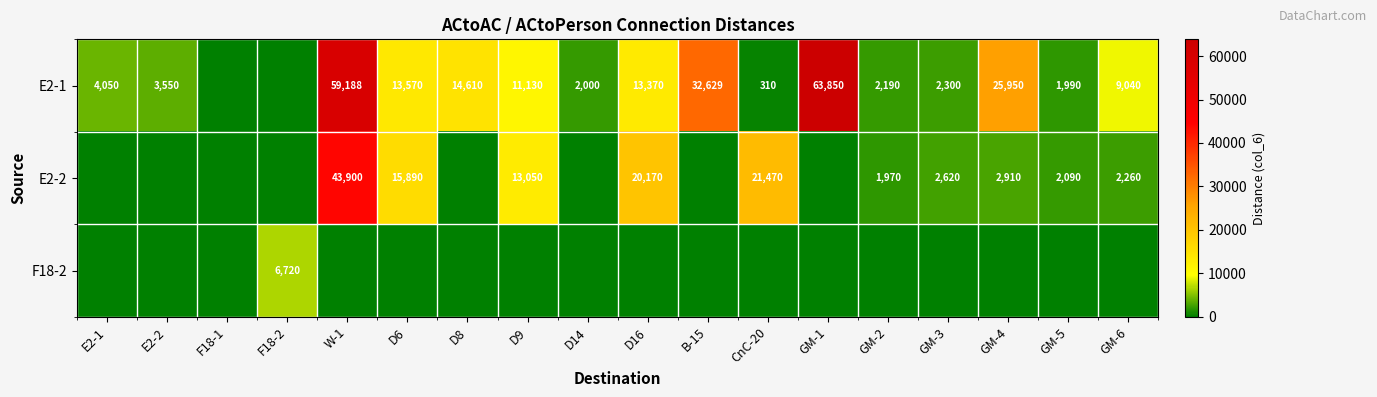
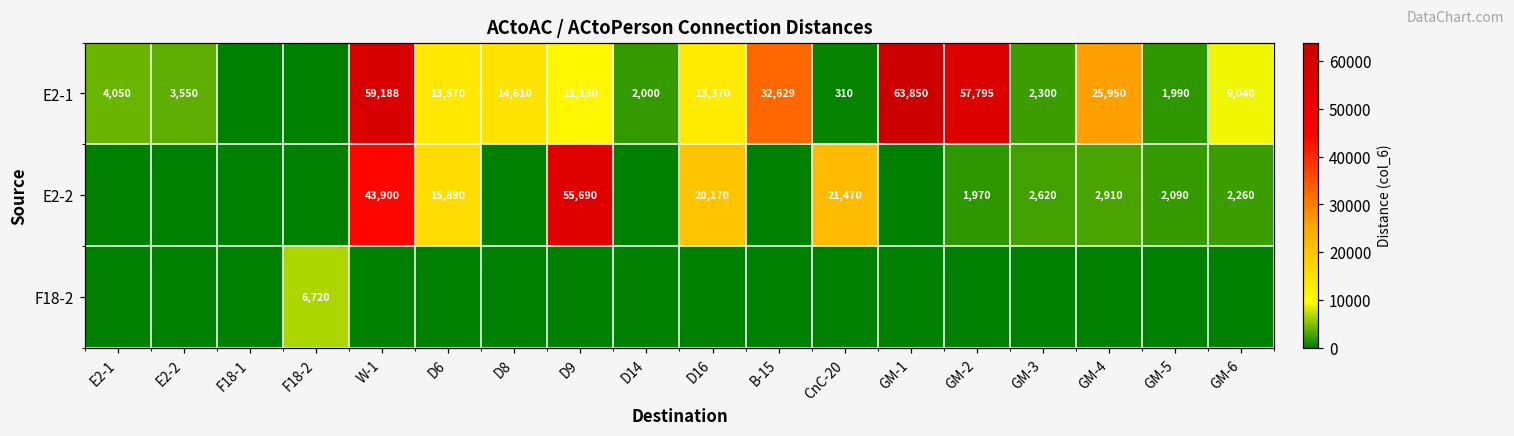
  {
    "E2-1": {
      "E2-1": "4,050",
      "E2-2": "3,550",
      "W-1": "59,188",
      "D6": "13,570",
      "D8": "14,610",
      "D9": "11,130",
      "D14": "2,000",
      "D16": "13,370",
      "B-15": "32,629",
      "CnC-20": "310",
      "GM-1": "63,850",
-     "GM-2": "2,190",
+     "GM-2": "57,795",
      "GM-3": "2,300",
      "GM-4": "25,950",
      "GM-5": "1,990",
      "GM-6": "9,040"
    },
    "E2-2": {
      "W-1": "43,900",
      "D6": "15,890",
-     "D9": "13,050",
+     "D9": "55,690",
      "D16": "20,170",
      "CnC-20": "21,470",
      "GM-2": "1,970",
      "GM-3": "2,620",
      "GM-4": "2,910",
      "GM-5": "2,090",
      "GM-6": "2,260"
    },
    "F18-2": {
      "F18-2": "6,720"
    }
  }
